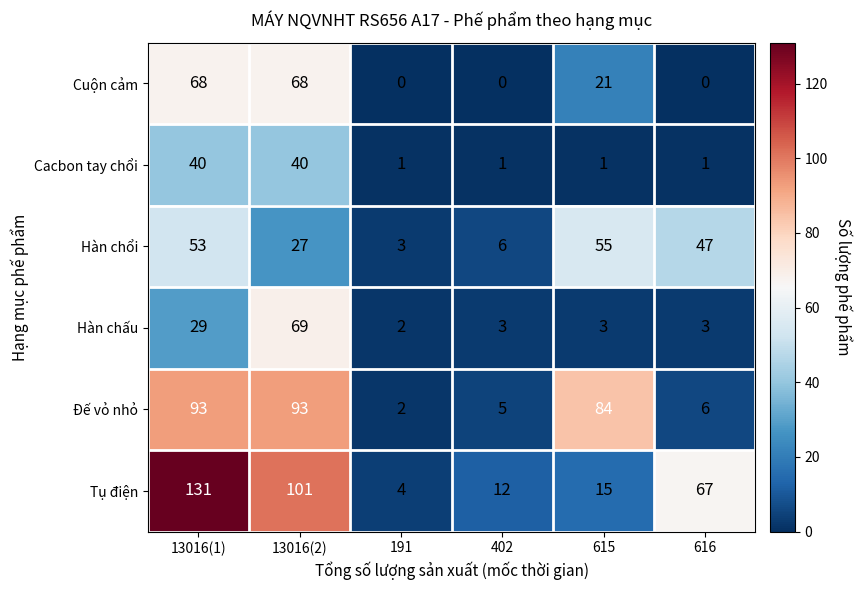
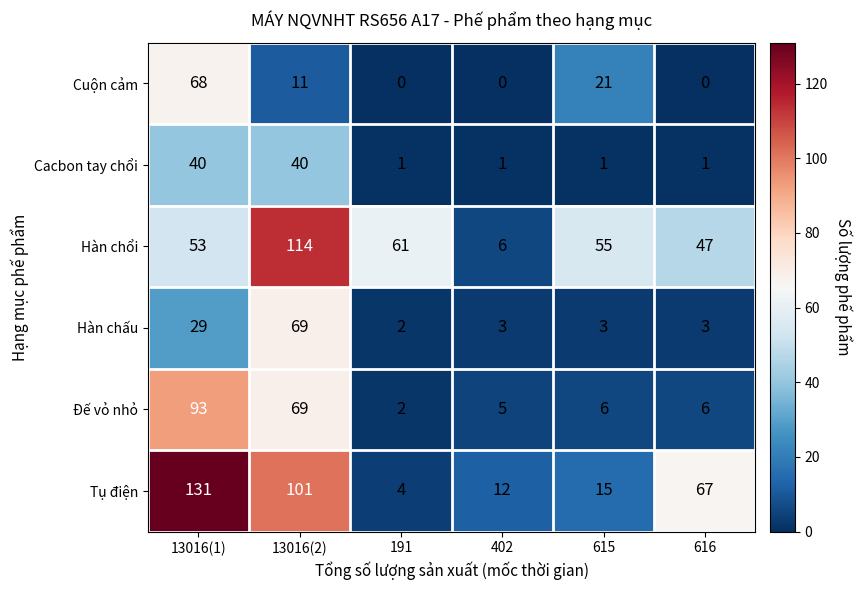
  {
    "Cuộn cảm": {
      "13016(1)": 68,
-     "13016(2)": 68,
+     "13016(2)": 11,
      "191": 0,
      "402": 0,
      "615": 21,
      "616": 0
    },
    "Cacbon tay chổi": {
      "13016(1)": 40,
      "13016(2)": 40,
      "191": 1,
      "402": 1,
      "615": 1,
      "616": 1
    },
    "Hàn chổi": {
      "13016(1)": 53,
-     "13016(2)": 27,
-     "191": 3,
+     "13016(2)": 114,
+     "191": 61,
      "402": 6,
      "615": 55,
      "616": 47
    },
    "Hàn chấu": {
      "13016(1)": 29,
      "13016(2)": 69,
      "191": 2,
      "402": 3,
      "615": 3,
      "616": 3
    },
    "Đế vỏ nhỏ": {
      "13016(1)": 93,
-     "13016(2)": 93,
+     "13016(2)": 69,
      "191": 2,
      "402": 5,
-     "615": 84,
+     "615": 6,
      "616": 6
    },
    "Tụ điện": {
      "13016(1)": 131,
      "13016(2)": 101,
      "191": 4,
      "402": 12,
      "615": 15,
      "616": 67
    }
  }
